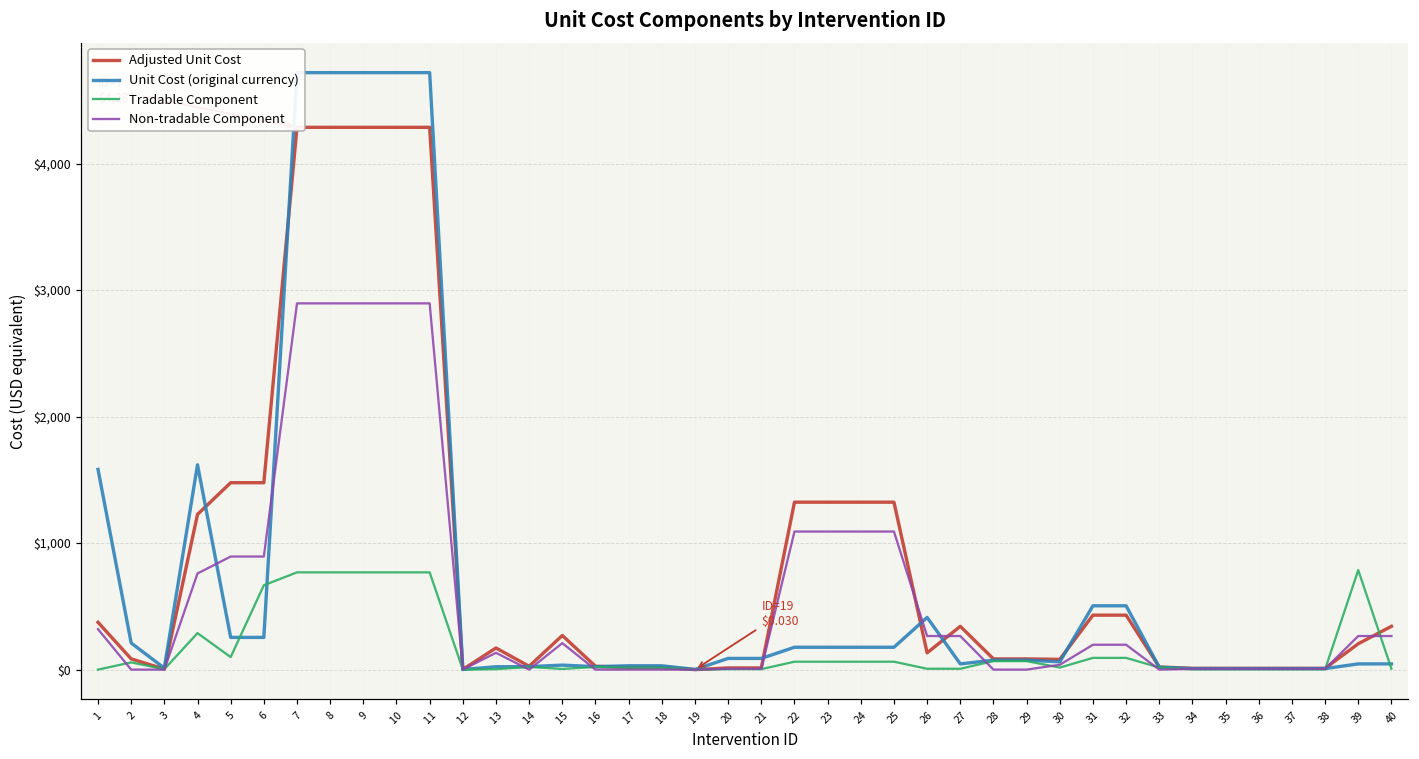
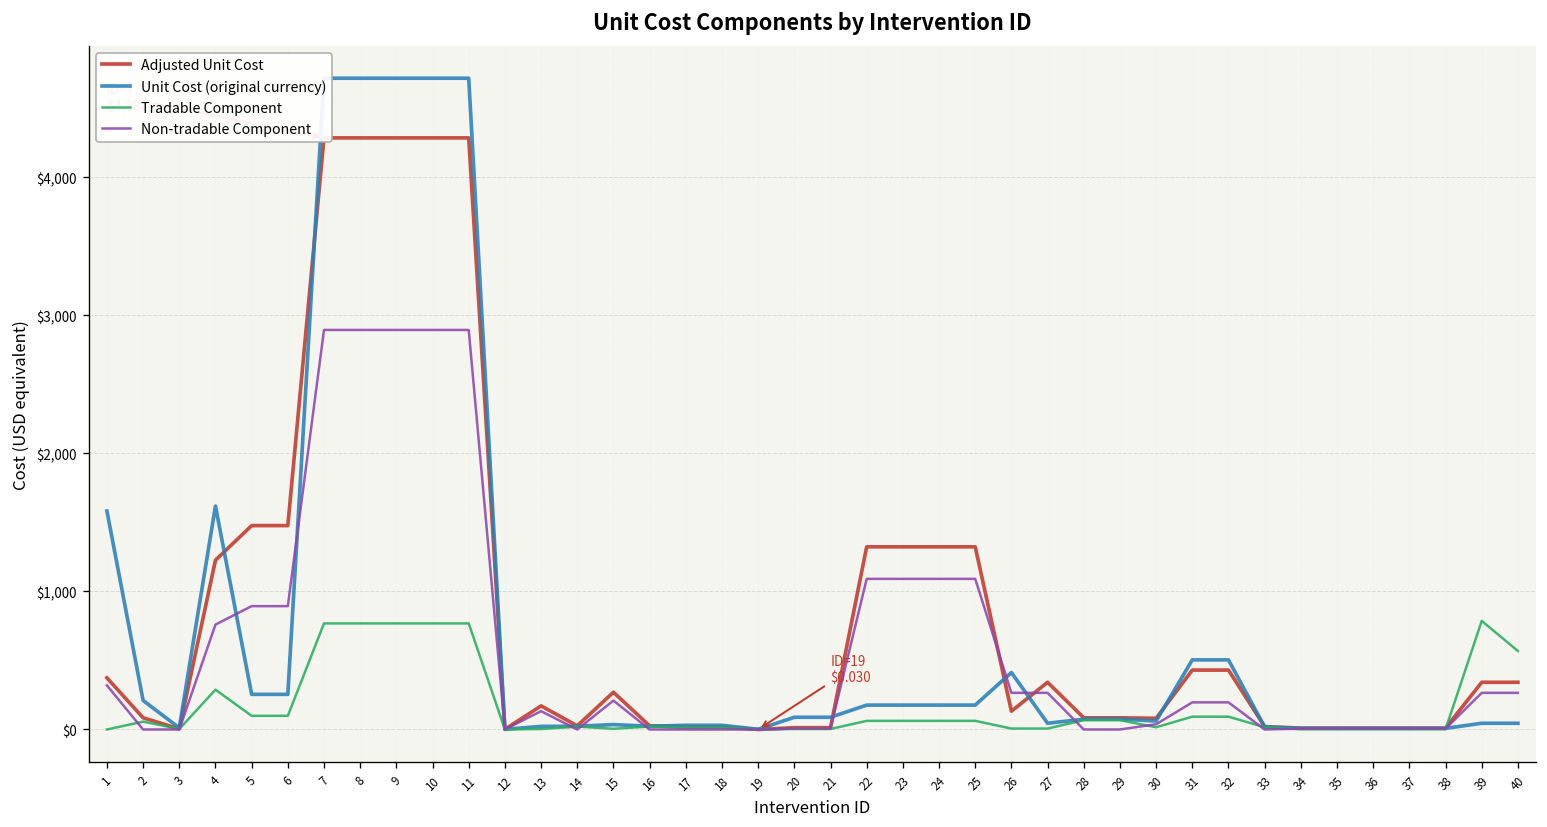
  {
    "Adjusted Unit Cost": {
      "1": "$370",
      "2": "$80",
      "4": "$1,230",
      "5": "$1,480",
      "6": "$1,480",
      "8": "$4,290",
      "9": "$4,290",
      "10": "$4,290",
      "11": "$4,290",
      "13": "$170",
      "15": "$270",
      "22": "$1,320",
      "23": "$1,320",
      "24": "$1,320",
      "25": "$1,320",
      "26": "$130",
      "27": "$340",
      "31": "$430",
      "32": "$430",
-     "39": "$200",
+     "39": "$340",
      "40": "$340"
    },
    "Unit Cost (original currency)": {
      "1": "$1,580",
      "2": "$210",
      "4": "$1,620",
      "5": "$250",
      "6": "$250",
      "8": "$4,720",
      "9": "$4,720",
      "10": "$4,720",
      "11": "$4,720",
      "15": "$40",
      "23": "$180",
      "24": "$180",
      "25": "$180",
      "26": "$410",
      "27": "$50",
      "31": "$500",
      "32": "$500",
      "39": "$50",
      "40": "$50"
    },
    "Tradable Component": {
      "1": "$0",
      "2": "$60",
      "4": "$290",
      "5": "$100",
-     "6": "$670",
+     "6": "$100",
      "7": "$770",
      "8": "$770",
      "9": "$770",
      "10": "$770",
      "11": "$770",
      "15": "$10",
      "23": "$60",
      "24": "$60",
      "25": "$60",
      "26": "$10",
      "27": "$10",
      "30": "$20",
      "31": "$90",
      "32": "$90",
      "39": "$790",
-     "40": "$10"
+     "40": "$570"
    },
    "Non-tradable Component": {
      "1": "$320",
      "2": "$0",
      "4": "$760",
      "5": "$890",
      "6": "$890",
      "7": "$2,900",
      "8": "$2,900",
      "9": "$2,900",
      "10": "$2,900",
      "11": "$2,900",
      "13": "$130",
      "15": "$210",
      "22": "$1,090",
      "23": "$1,090",
      "24": "$1,090",
      "25": "$1,090",
      "26": "$270",
      "27": "$270",
      "28": "$0",
      "29": "$0",
      "30": "$40",
      "31": "$200",
      "32": "$200",
      "39": "$270",
      "40": "$270"
    }
  }
